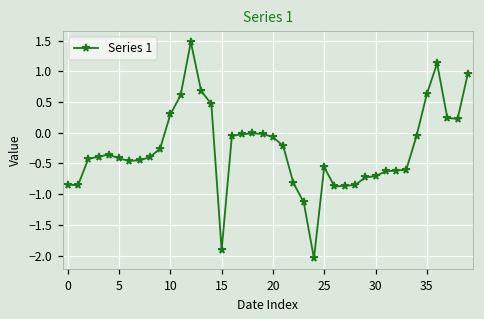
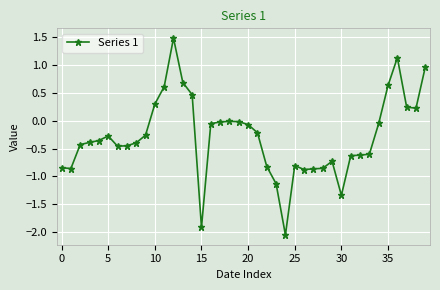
  {
    "0": -0.8,
-   "5": -0.4,
+   "5": -0.3,
    "10": 0.3,
    "15": -1.9,
    "20": -0.1,
-   "25": -0.6,
-   "30": -0.7,
+   "25": -0.8,
+   "30": -1.3,
    "35": 0.6
  }
